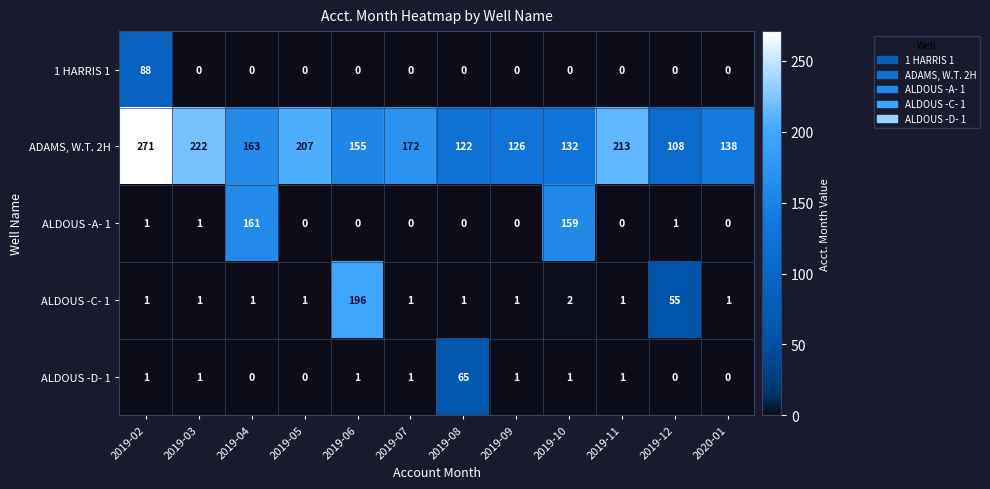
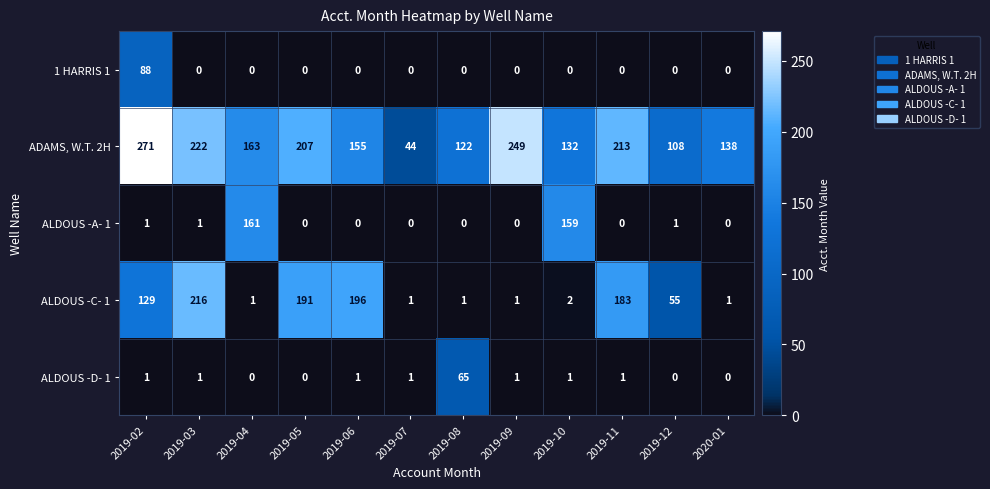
  {
    "1 HARRIS 1": {
      "2019-02": 88,
      "2019-03": 0,
      "2019-04": 0,
      "2019-05": 0,
      "2019-06": 0,
      "2019-07": 0,
      "2019-08": 0,
      "2019-09": 0,
      "2019-10": 0,
      "2019-11": 0,
      "2019-12": 0,
      "2020-01": 0
    },
    "ADAMS, W.T. 2H": {
      "2019-02": 271,
      "2019-03": 222,
      "2019-04": 163,
      "2019-05": 207,
      "2019-06": 155,
-     "2019-07": 172,
+     "2019-07": 44,
      "2019-08": 122,
-     "2019-09": 126,
+     "2019-09": 249,
      "2019-10": 132,
      "2019-11": 213,
      "2019-12": 108,
      "2020-01": 138
    },
    "ALDOUS -A- 1": {
      "2019-02": 1,
      "2019-03": 1,
      "2019-04": 161,
      "2019-05": 0,
      "2019-06": 0,
      "2019-07": 0,
      "2019-08": 0,
      "2019-09": 0,
      "2019-10": 159,
      "2019-11": 0,
      "2019-12": 1,
      "2020-01": 0
    },
    "ALDOUS -C- 1": {
-     "2019-02": 1,
-     "2019-03": 1,
+     "2019-02": 129,
+     "2019-03": 216,
      "2019-04": 1,
-     "2019-05": 1,
+     "2019-05": 191,
      "2019-06": 196,
      "2019-07": 1,
      "2019-08": 1,
      "2019-09": 1,
      "2019-10": 2,
-     "2019-11": 1,
+     "2019-11": 183,
      "2019-12": 55,
      "2020-01": 1
    },
    "ALDOUS -D- 1": {
      "2019-02": 1,
      "2019-03": 1,
      "2019-04": 0,
      "2019-05": 0,
      "2019-06": 1,
      "2019-07": 1,
      "2019-08": 65,
      "2019-09": 1,
      "2019-10": 1,
      "2019-11": 1,
      "2019-12": 0,
      "2020-01": 0
    }
  }
